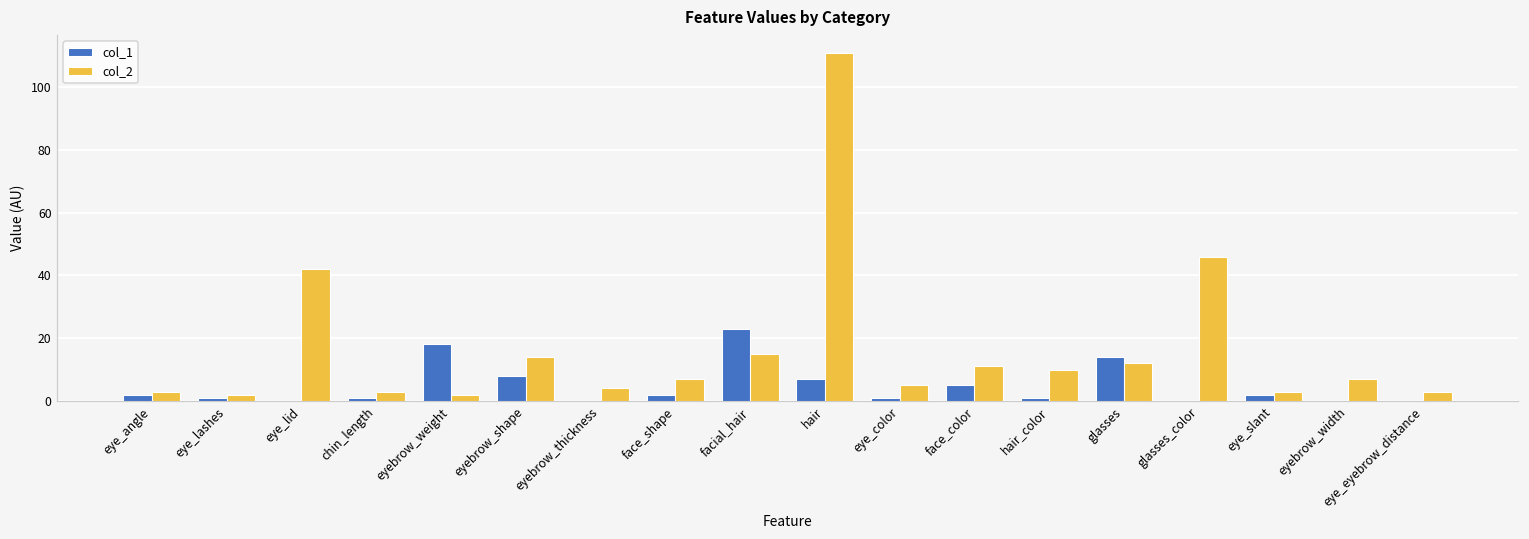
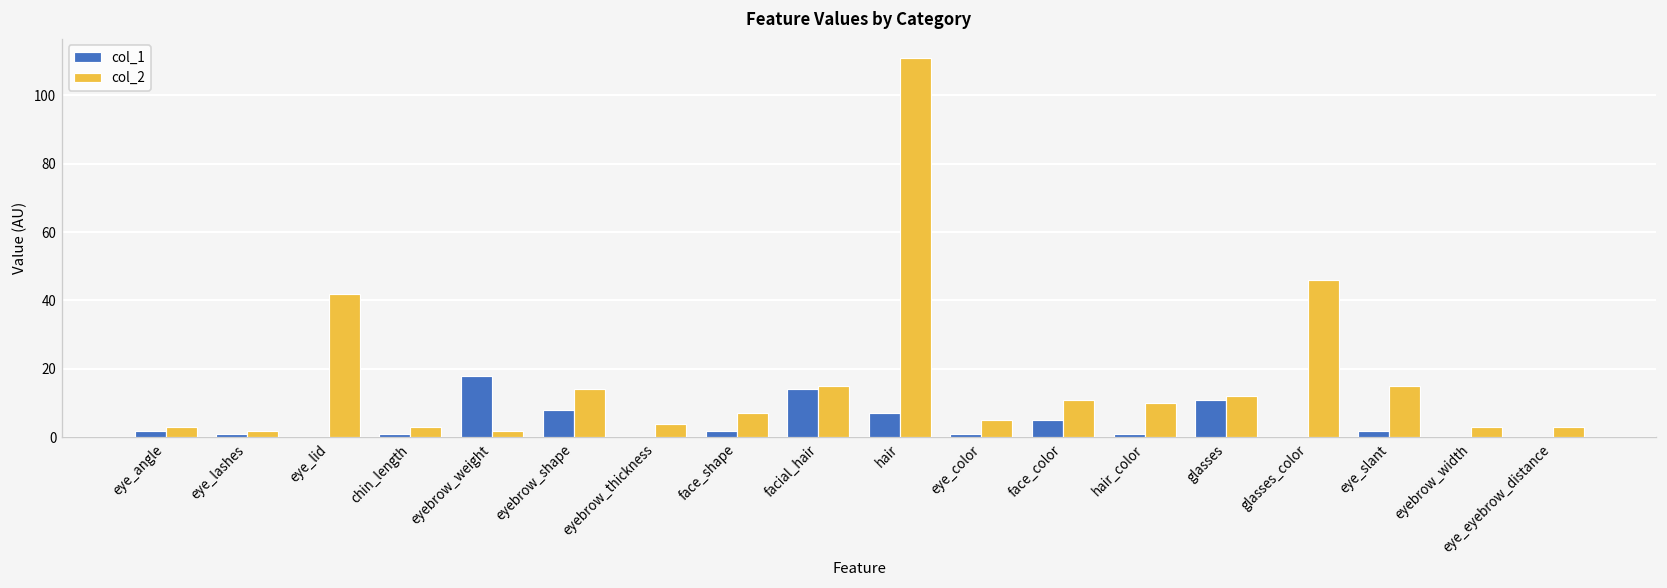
  {
    "col_1": {
      "eye_angle": 2,
      "eye_lashes": 1,
      "eye_lid": 0,
      "chin_length": 1,
      "eyebrow_weight": 18,
      "eyebrow_shape": 8,
      "eyebrow_thickness": 0,
      "face_shape": 2,
-     "facial_hair": 23,
+     "facial_hair": 14,
      "hair": 7,
      "eye_color": 1,
      "face_color": 5,
      "hair_color": 1,
-     "glasses": 14,
+     "glasses": 11,
      "glasses_color": 0,
      "eye_slant": 2,
      "eyebrow_width": 0,
      "eye_eyebrow_distance": 0
    },
    "col_2": {
      "eye_angle": 3,
      "eye_lashes": 2,
      "eye_lid": 42,
      "chin_length": 3,
      "eyebrow_weight": 2,
      "eyebrow_shape": 14,
      "eyebrow_thickness": 4,
      "face_shape": 7,
      "facial_hair": 15,
      "hair": 111,
      "eye_color": 5,
      "face_color": 11,
      "hair_color": 10,
      "glasses": 12,
      "glasses_color": 46,
-     "eye_slant": 3,
-     "eyebrow_width": 7,
+     "eye_slant": 15,
+     "eyebrow_width": 3,
      "eye_eyebrow_distance": 3
    }
  }
